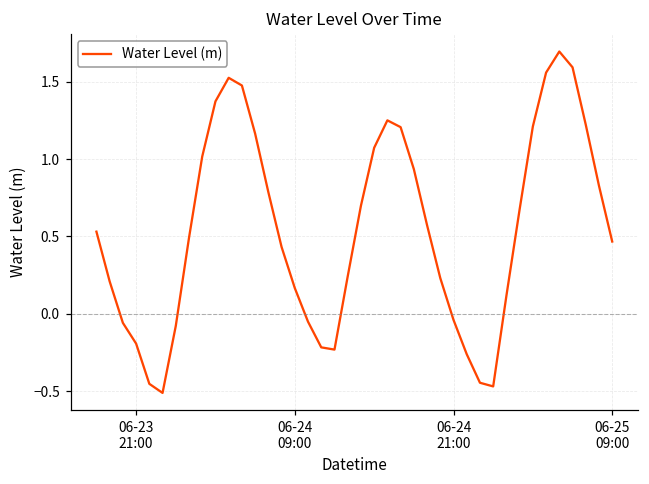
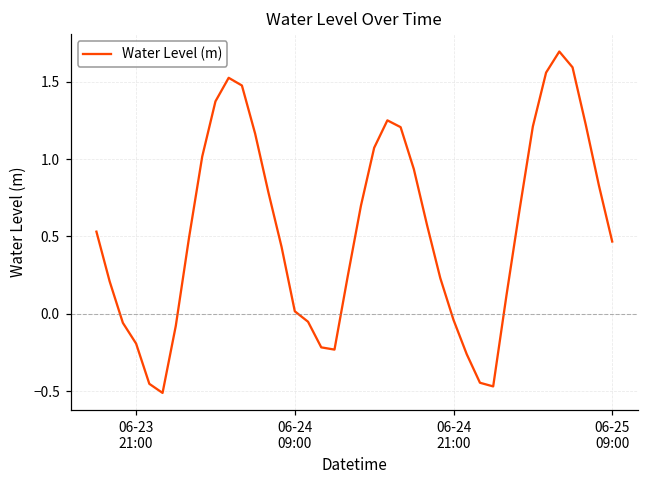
  {
    "06-23 21:00": -0.19,
-   "06-24 09:00": 0.17,
+   "06-24 09:00": 0.02,
    "06-24 21:00": -0.04,
    "06-25 09:00": 0.47
  }
